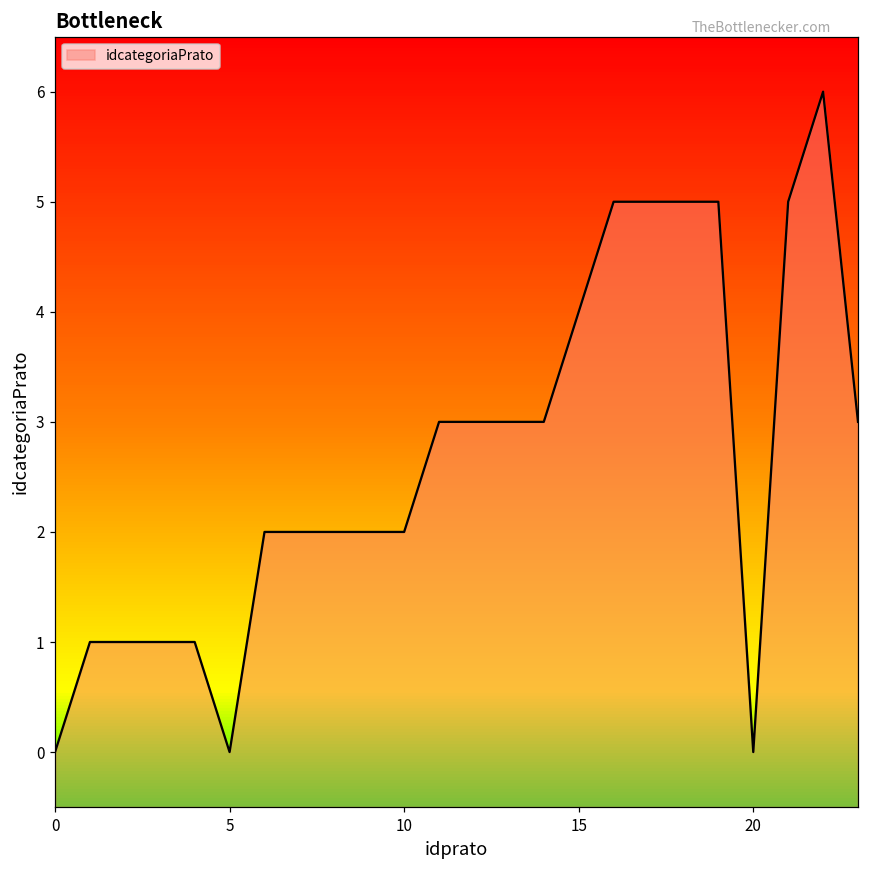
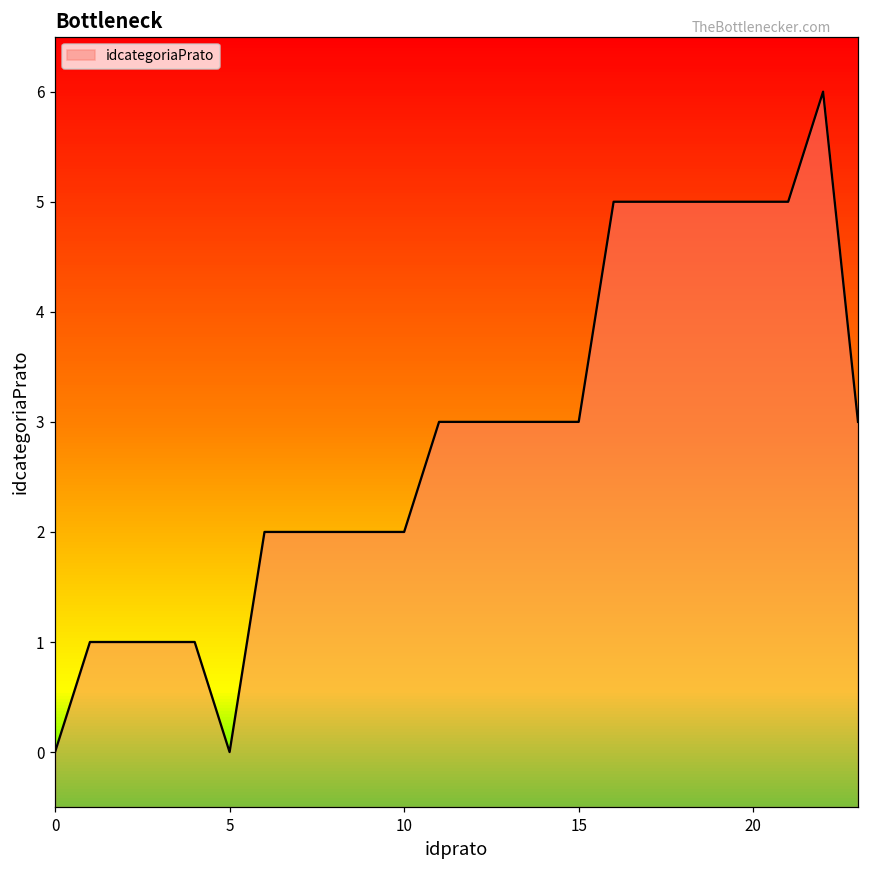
  {
    "0": 0,
    "5": 0,
    "10": 2,
-   "15": 4,
-   "20": 0
+   "15": 3,
+   "20": 5
  }
